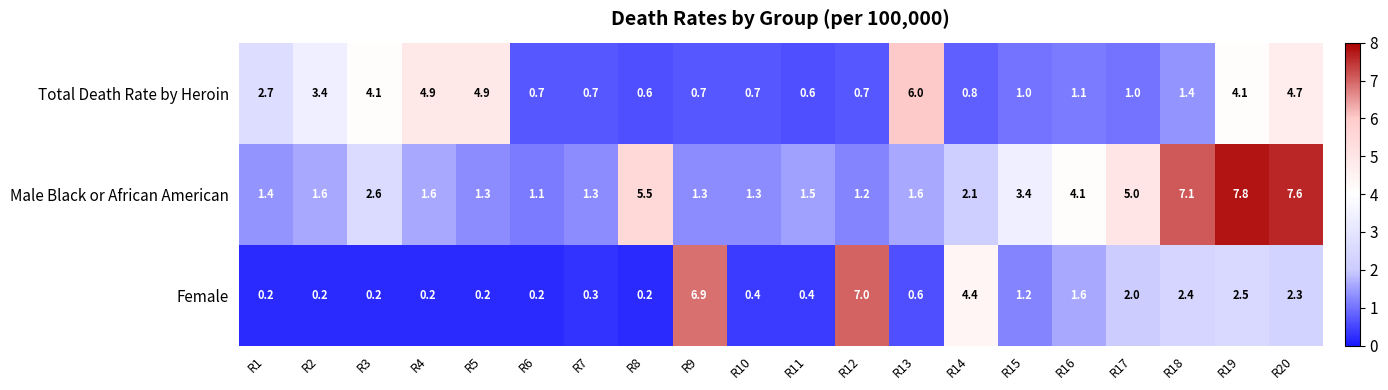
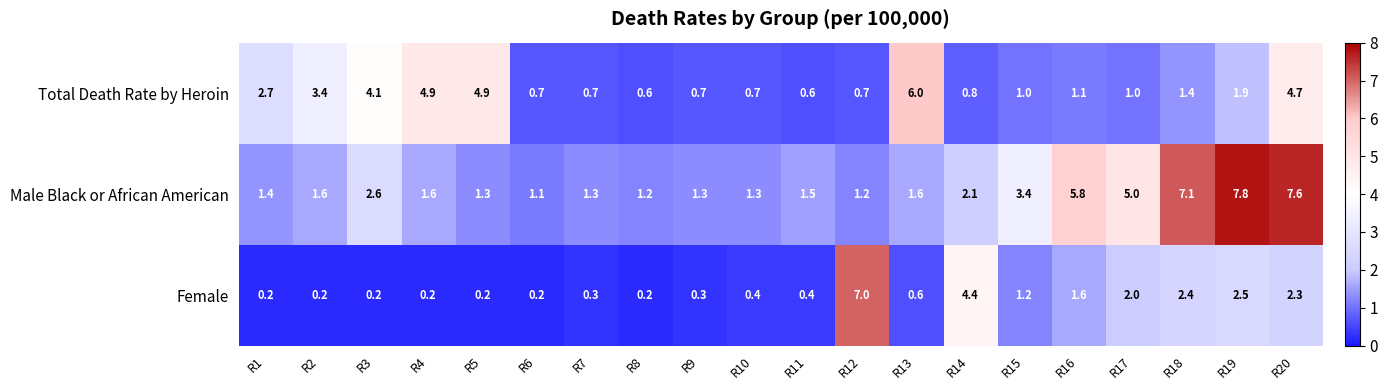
  {
    "Total Death Rate by Heroin": {
      "R1": 2.7,
      "R2": 3.4,
      "R3": 4.1,
      "R4": 4.9,
      "R5": 4.9,
      "R6": 0.7,
      "R7": 0.7,
      "R8": 0.6,
      "R9": 0.7,
      "R10": 0.7,
      "R11": 0.6,
      "R12": 0.7,
      "R13": 6.0,
      "R14": 0.8,
      "R15": 1.0,
      "R16": 1.1,
      "R17": 1.0,
      "R18": 1.4,
-     "R19": 4.1,
+     "R19": 1.9,
      "R20": 4.7
    },
    "Male Black or African American": {
      "R1": 1.4,
      "R2": 1.6,
      "R3": 2.6,
      "R4": 1.6,
      "R5": 1.3,
      "R6": 1.1,
      "R7": 1.3,
-     "R8": 5.5,
+     "R8": 1.2,
      "R9": 1.3,
      "R10": 1.3,
      "R11": 1.5,
      "R12": 1.2,
      "R13": 1.6,
      "R14": 2.1,
      "R15": 3.4,
-     "R16": 4.1,
+     "R16": 5.8,
      "R17": 5.0,
      "R18": 7.1,
      "R19": 7.8,
      "R20": 7.6
    },
    "Female": {
      "R1": 0.2,
      "R2": 0.2,
      "R3": 0.2,
      "R4": 0.2,
      "R5": 0.2,
      "R6": 0.2,
      "R7": 0.3,
      "R8": 0.2,
-     "R9": 6.9,
+     "R9": 0.3,
      "R10": 0.4,
      "R11": 0.4,
      "R12": 7.0,
      "R13": 0.6,
      "R14": 4.4,
      "R15": 1.2,
      "R16": 1.6,
      "R17": 2.0,
      "R18": 2.4,
      "R19": 2.5,
      "R20": 2.3
    }
  }
